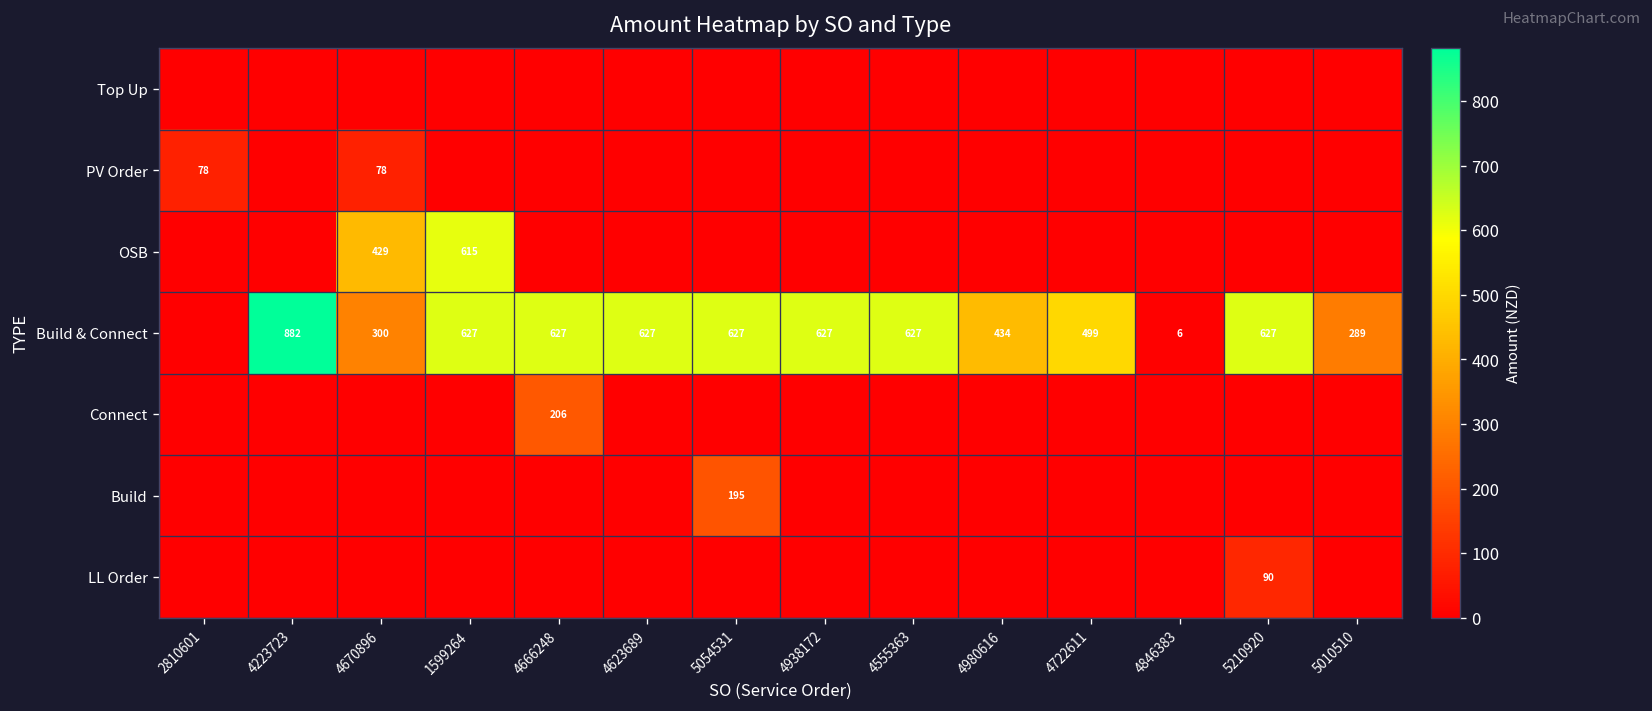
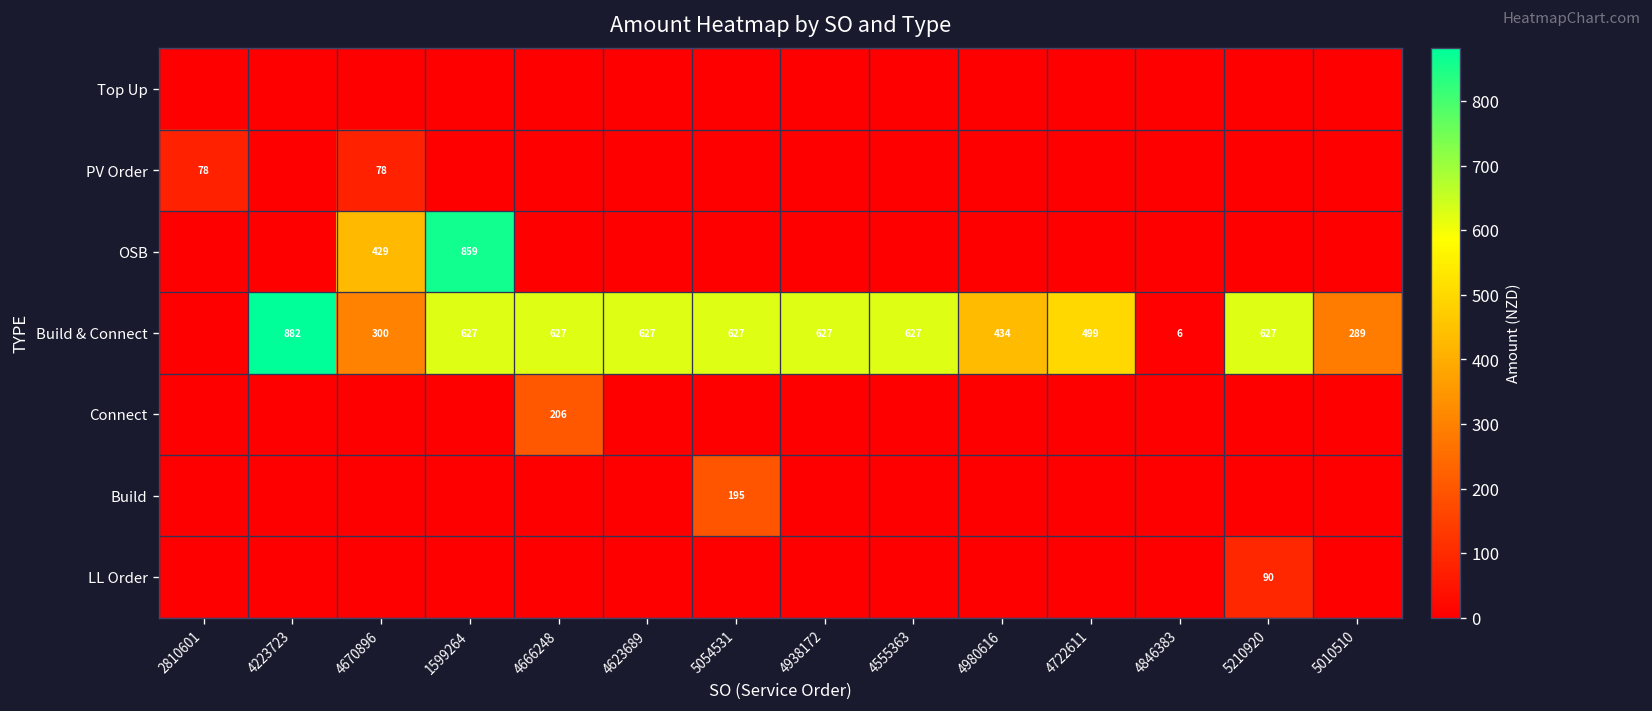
  {
    "PV Order": {
      "2810601": 78,
      "4670896": 78
    },
    "OSB": {
      "4670896": 429,
-     "1599264": 615
+     "1599264": 859
    },
    "Build & Connect": {
      "4223723": 882,
      "4670896": 300,
      "1599264": 627,
      "4666248": 627,
      "4623689": 627,
      "5054531": 627,
      "4938172": 627,
      "4555363": 627,
      "4980616": 434,
      "4722611": 499,
      "4846383": 6,
      "5210920": 627,
      "5010510": 289
    },
    "Connect": {
      "4666248": 206
    },
    "Build": {
      "5054531": 195
    },
    "LL Order": {
      "5210920": 90
    }
  }
